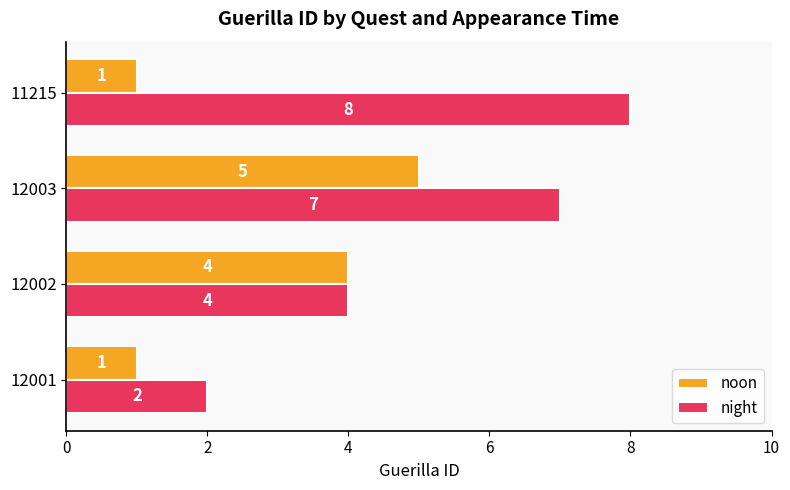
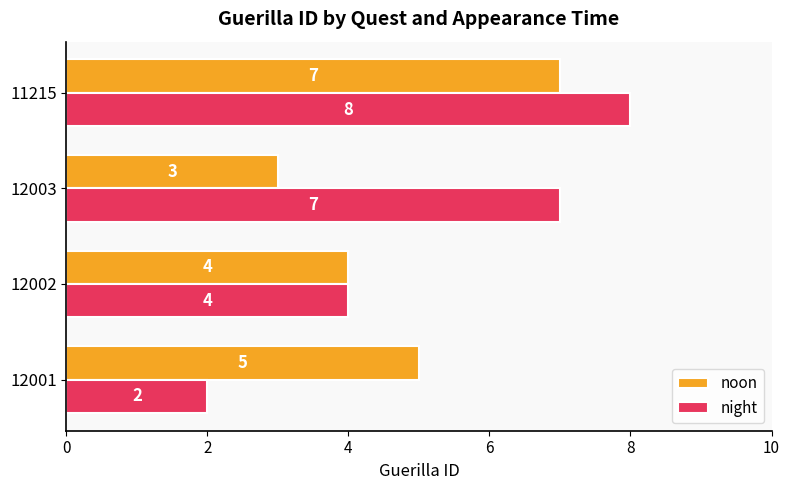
  {
    "noon": {
-     "11215": 1,
-     "12003": 5,
+     "11215": 7,
+     "12003": 3,
      "12002": 4,
-     "12001": 1
+     "12001": 5
    },
    "night": {
      "11215": 8,
      "12003": 7,
      "12002": 4,
      "12001": 2
    }
  }
